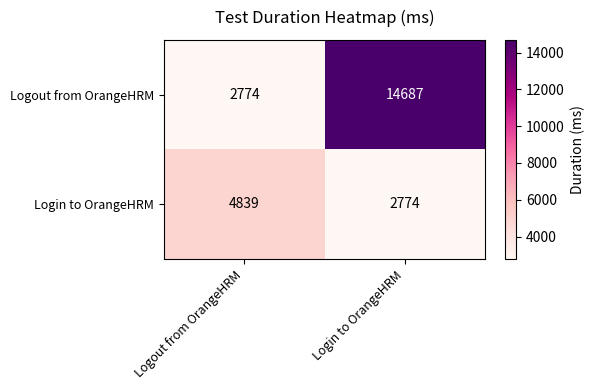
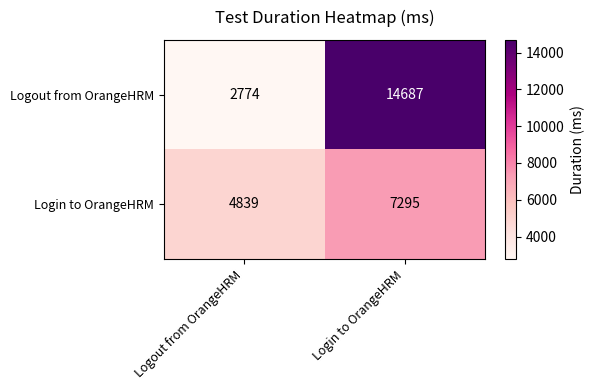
  {
    "Logout from OrangeHRM": {
      "Logout from OrangeHRM": 2774,
      "Login to OrangeHRM": 14687
    },
    "Login to OrangeHRM": {
      "Logout from OrangeHRM": 4839,
-     "Login to OrangeHRM": 2774
+     "Login to OrangeHRM": 7295
    }
  }
